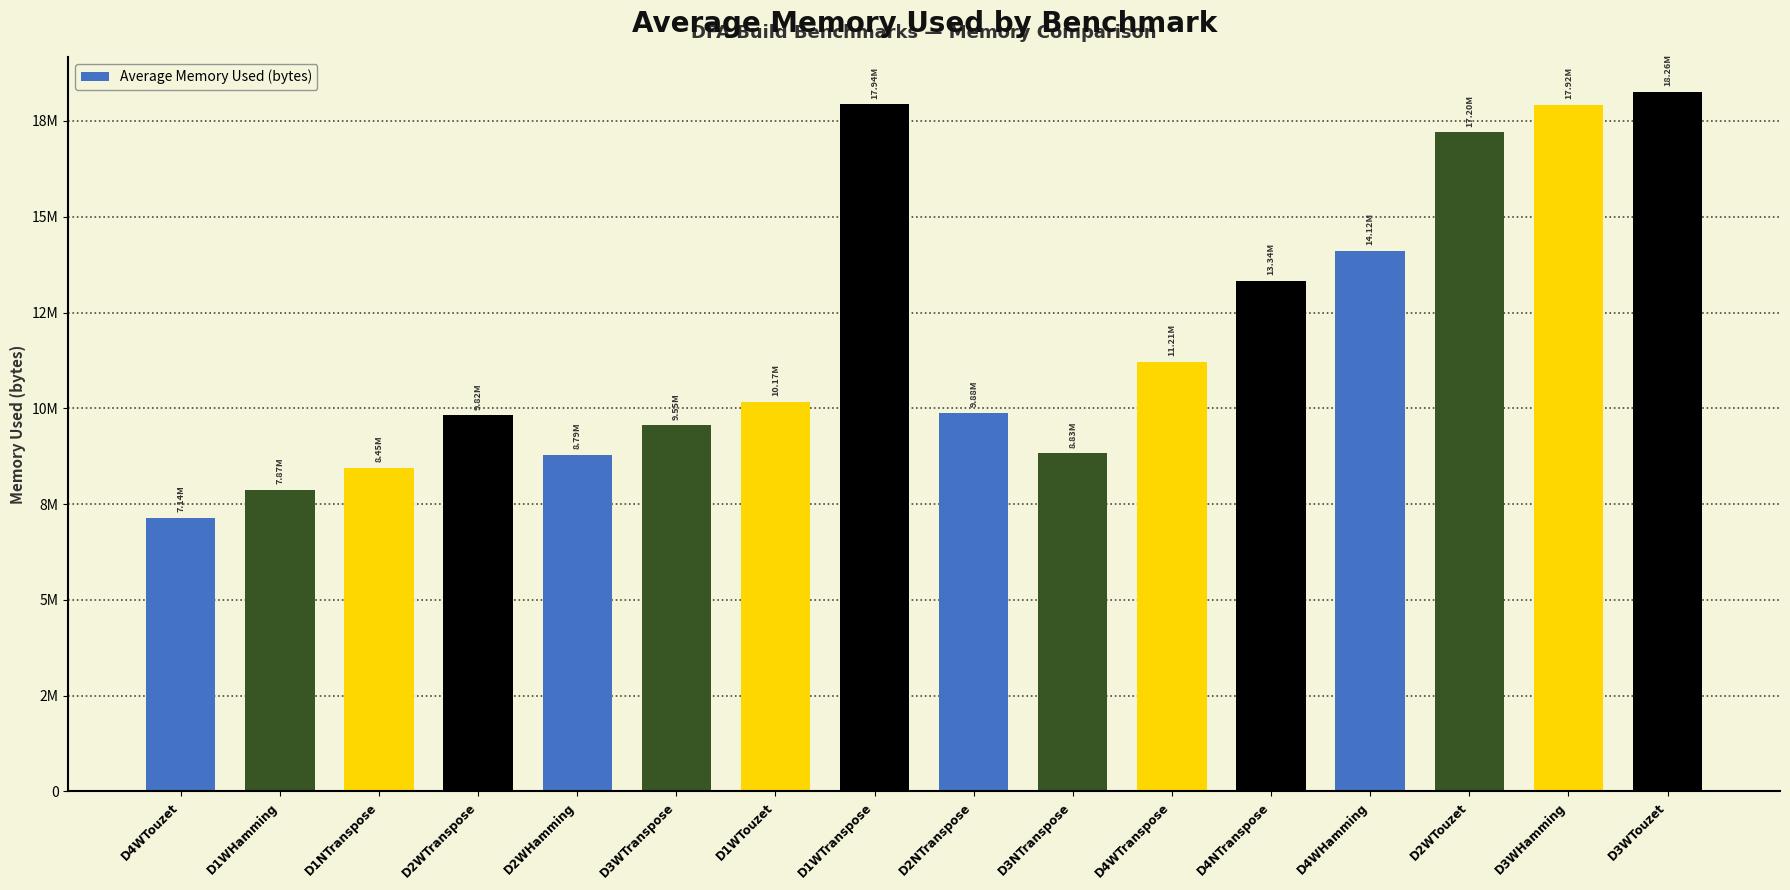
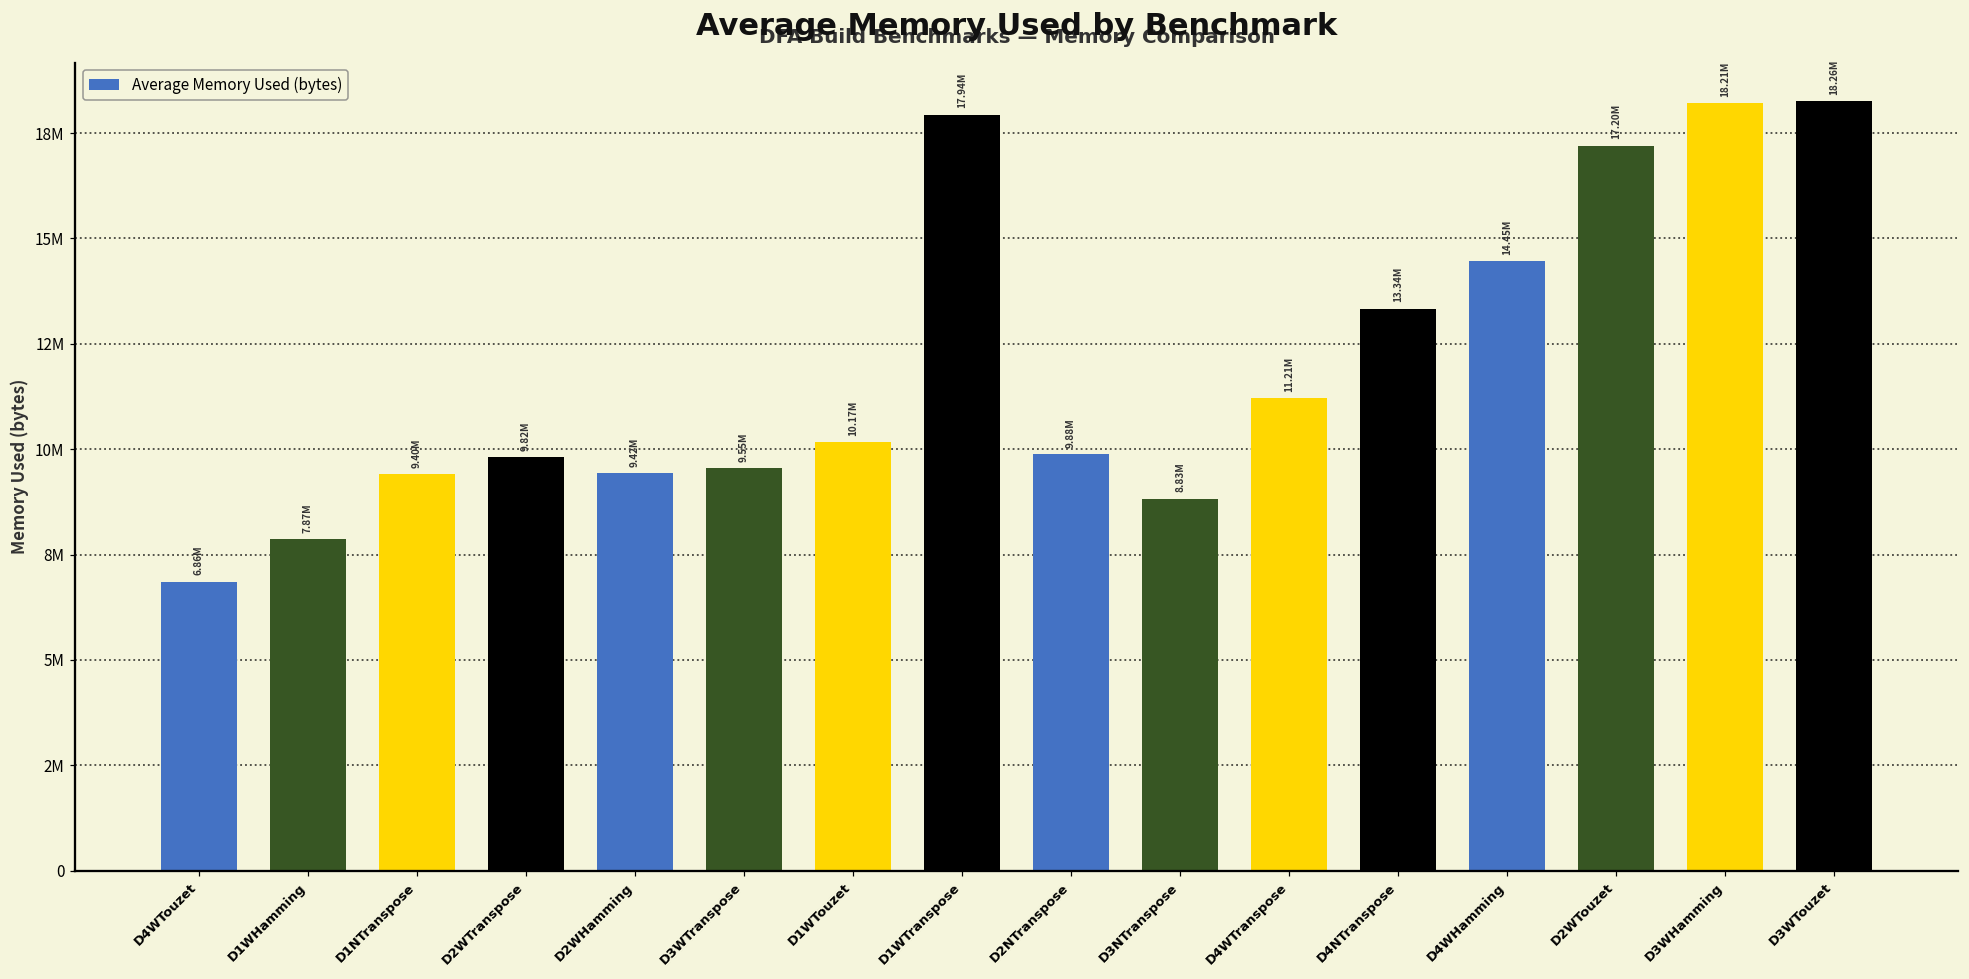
  {
-   "D4WTouzet": "7.14M",
+   "D4WTouzet": "6.86M",
    "D1WHamming": "7.87M",
-   "D1NTranspose": "8.45M",
+   "D1NTranspose": "9.40M",
    "D2WTranspose": "9.82M",
-   "D2WHamming": "8.79M",
+   "D2WHamming": "9.42M",
    "D3WTranspose": "9.55M",
    "D1WTouzet": "10.17M",
    "D1WTranspose": "17.94M",
    "D2NTranspose": "9.88M",
    "D3NTranspose": "8.83M",
    "D4WTranspose": "11.21M",
    "D4NTranspose": "13.34M",
-   "D4WHamming": "14.12M",
+   "D4WHamming": "14.45M",
    "D2WTouzet": "17.20M",
-   "D3WHamming": "17.92M",
+   "D3WHamming": "18.21M",
    "D3WTouzet": "18.26M"
  }
